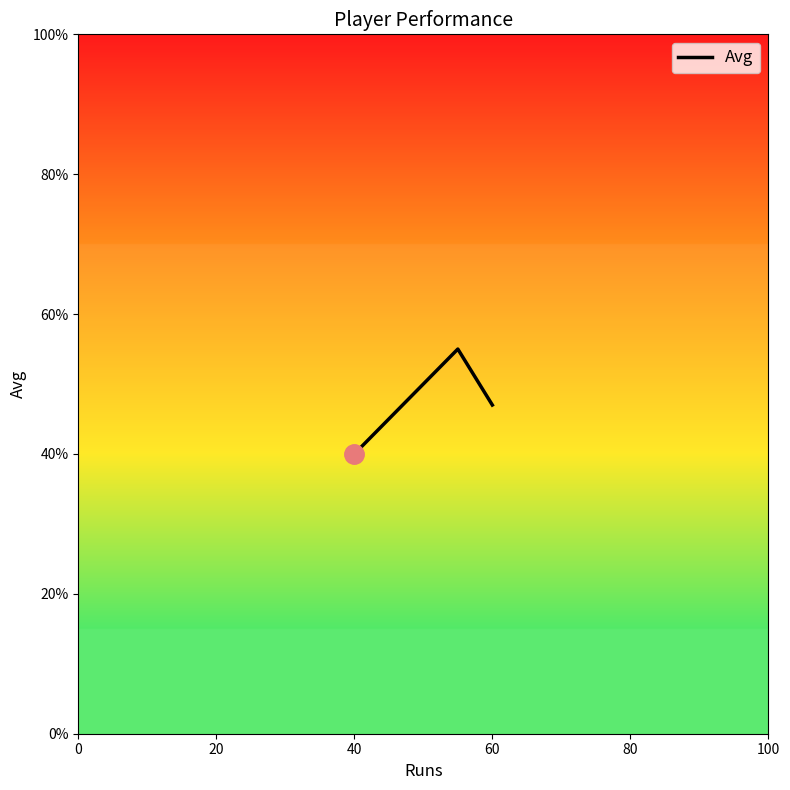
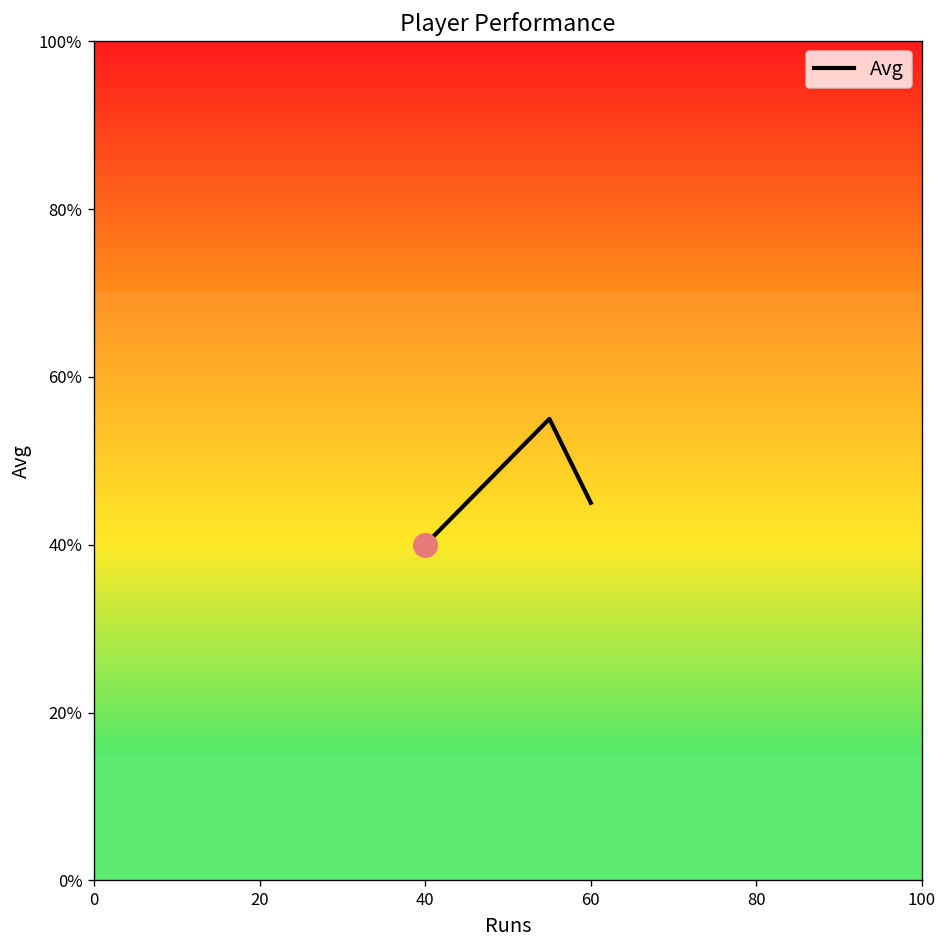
  {
    "Avg": {
-     "60": "47%"
+     "60": "45%"
    }
  }
